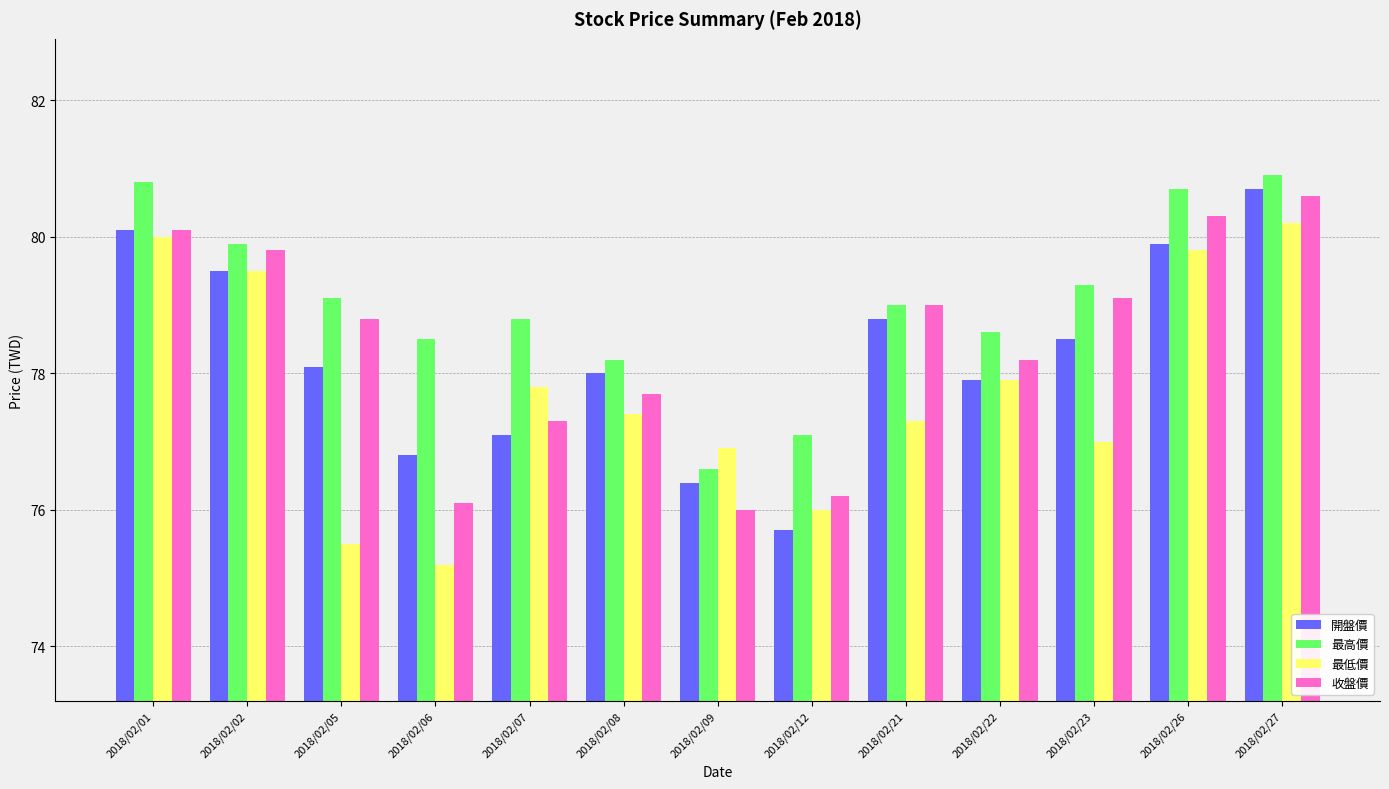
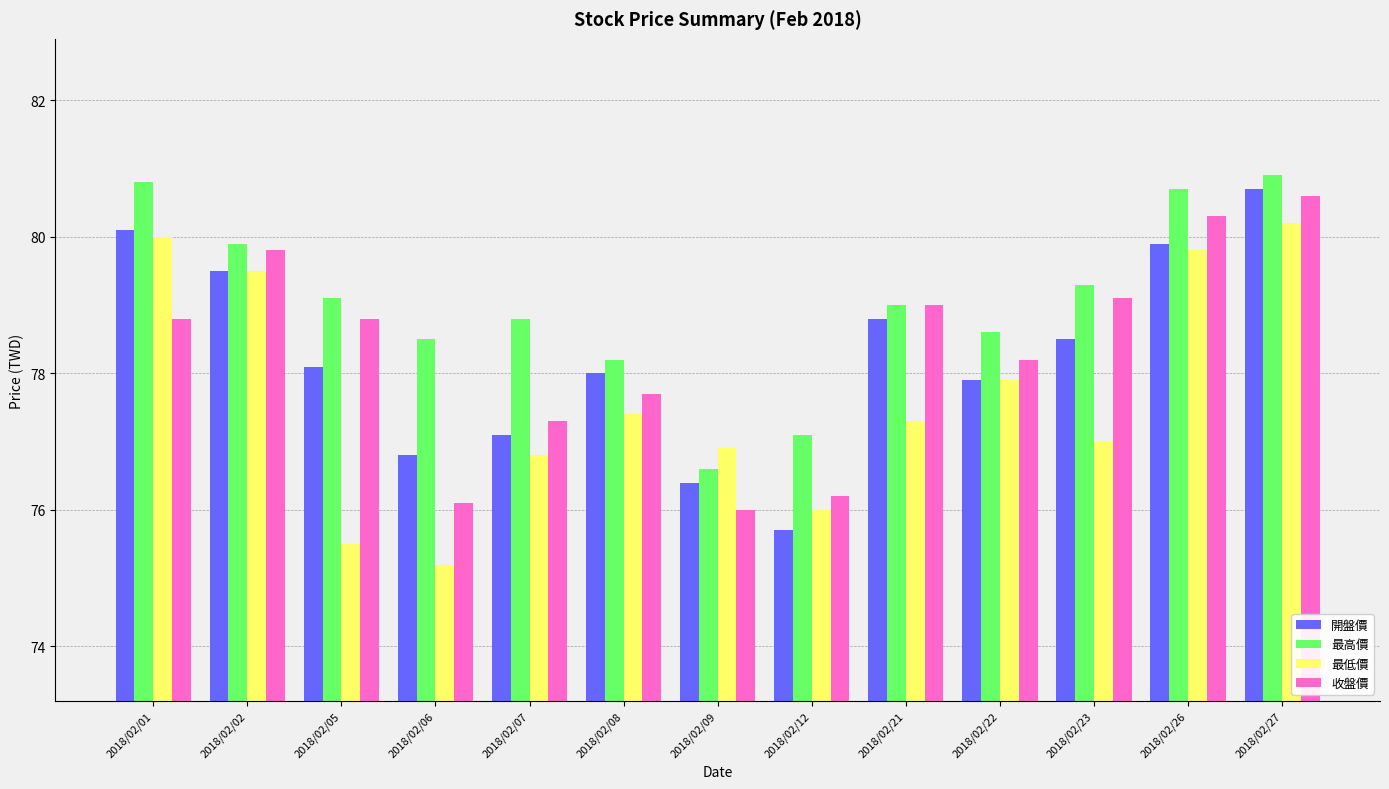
  {
    "開盤價": {
      "2018/02/01": 80.1,
      "2018/02/02": 79.5,
      "2018/02/05": 78.1,
      "2018/02/06": 76.8,
      "2018/02/07": 77.1,
      "2018/02/08": 78.0,
      "2018/02/09": 76.4,
      "2018/02/12": 75.7,
      "2018/02/21": 78.8,
      "2018/02/22": 77.9,
      "2018/02/23": 78.5,
      "2018/02/26": 79.9,
      "2018/02/27": 80.7
    },
    "最高價": {
      "2018/02/01": 80.8,
      "2018/02/02": 79.9,
      "2018/02/05": 79.1,
      "2018/02/06": 78.5,
      "2018/02/07": 78.8,
      "2018/02/08": 78.2,
      "2018/02/09": 76.6,
      "2018/02/12": 77.1,
      "2018/02/21": 79.0,
      "2018/02/22": 78.6,
      "2018/02/23": 79.3,
      "2018/02/26": 80.7,
      "2018/02/27": 80.9
    },
    "最低價": {
      "2018/02/01": 80.0,
      "2018/02/02": 79.5,
      "2018/02/05": 75.5,
      "2018/02/06": 75.2,
-     "2018/02/07": 77.8,
+     "2018/02/07": 76.8,
      "2018/02/08": 77.4,
      "2018/02/09": 76.9,
      "2018/02/12": 76.0,
      "2018/02/21": 77.3,
      "2018/02/22": 77.9,
      "2018/02/23": 77.0,
      "2018/02/26": 79.8,
      "2018/02/27": 80.2
    },
    "收盤價": {
-     "2018/02/01": 80.1,
+     "2018/02/01": 78.8,
      "2018/02/02": 79.8,
      "2018/02/05": 78.8,
      "2018/02/06": 76.1,
      "2018/02/07": 77.3,
      "2018/02/08": 77.7,
      "2018/02/09": 76.0,
      "2018/02/12": 76.2,
      "2018/02/21": 79.0,
      "2018/02/22": 78.2,
      "2018/02/23": 79.1,
      "2018/02/26": 80.3,
      "2018/02/27": 80.6
    }
  }
